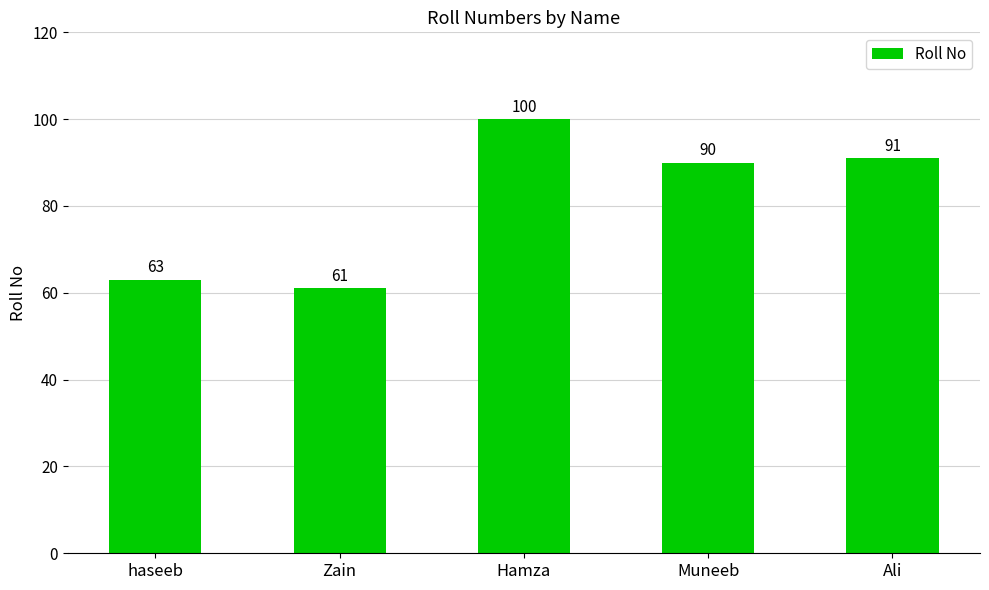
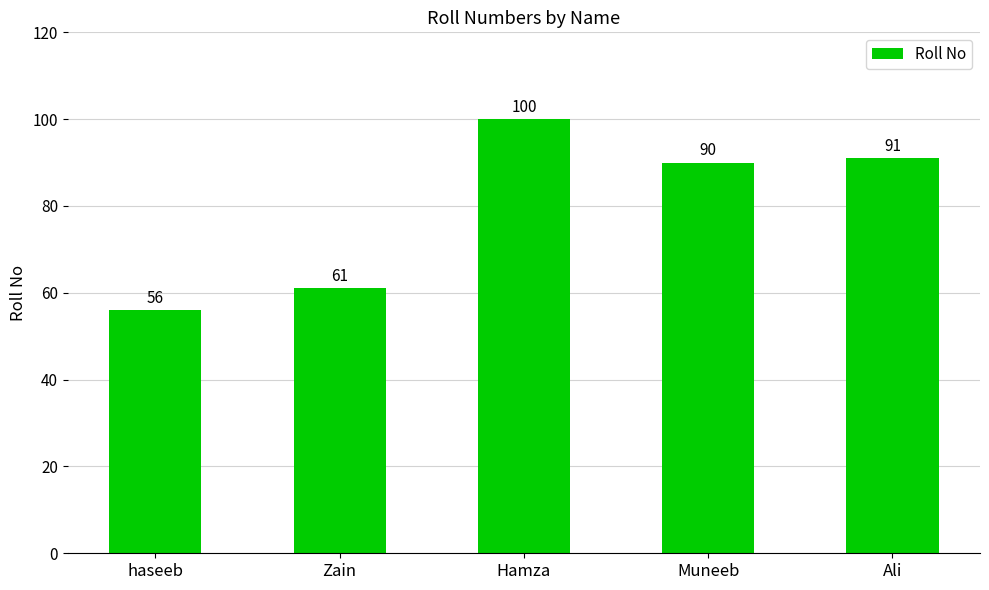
  {
-   "haseeb": 63,
+   "haseeb": 56,
    "Zain": 61,
    "Hamza": 100,
    "Muneeb": 90,
    "Ali": 91
  }
